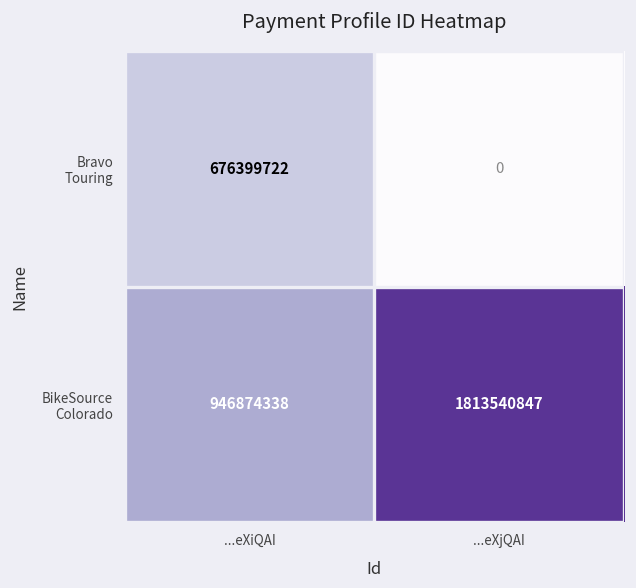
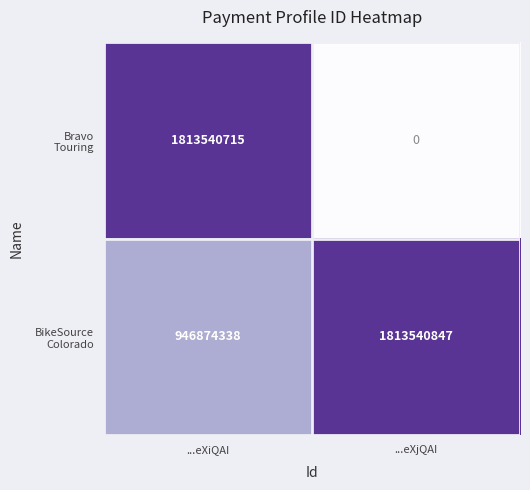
  {
    "Bravo Touring": {
-     "...eXiQAI": 676399722,
+     "...eXiQAI": 1813540715,
      "...eXjQAI": 0
    },
    "BikeSource Colorado": {
      "...eXiQAI": 946874338,
      "...eXjQAI": 1813540847
    }
  }
